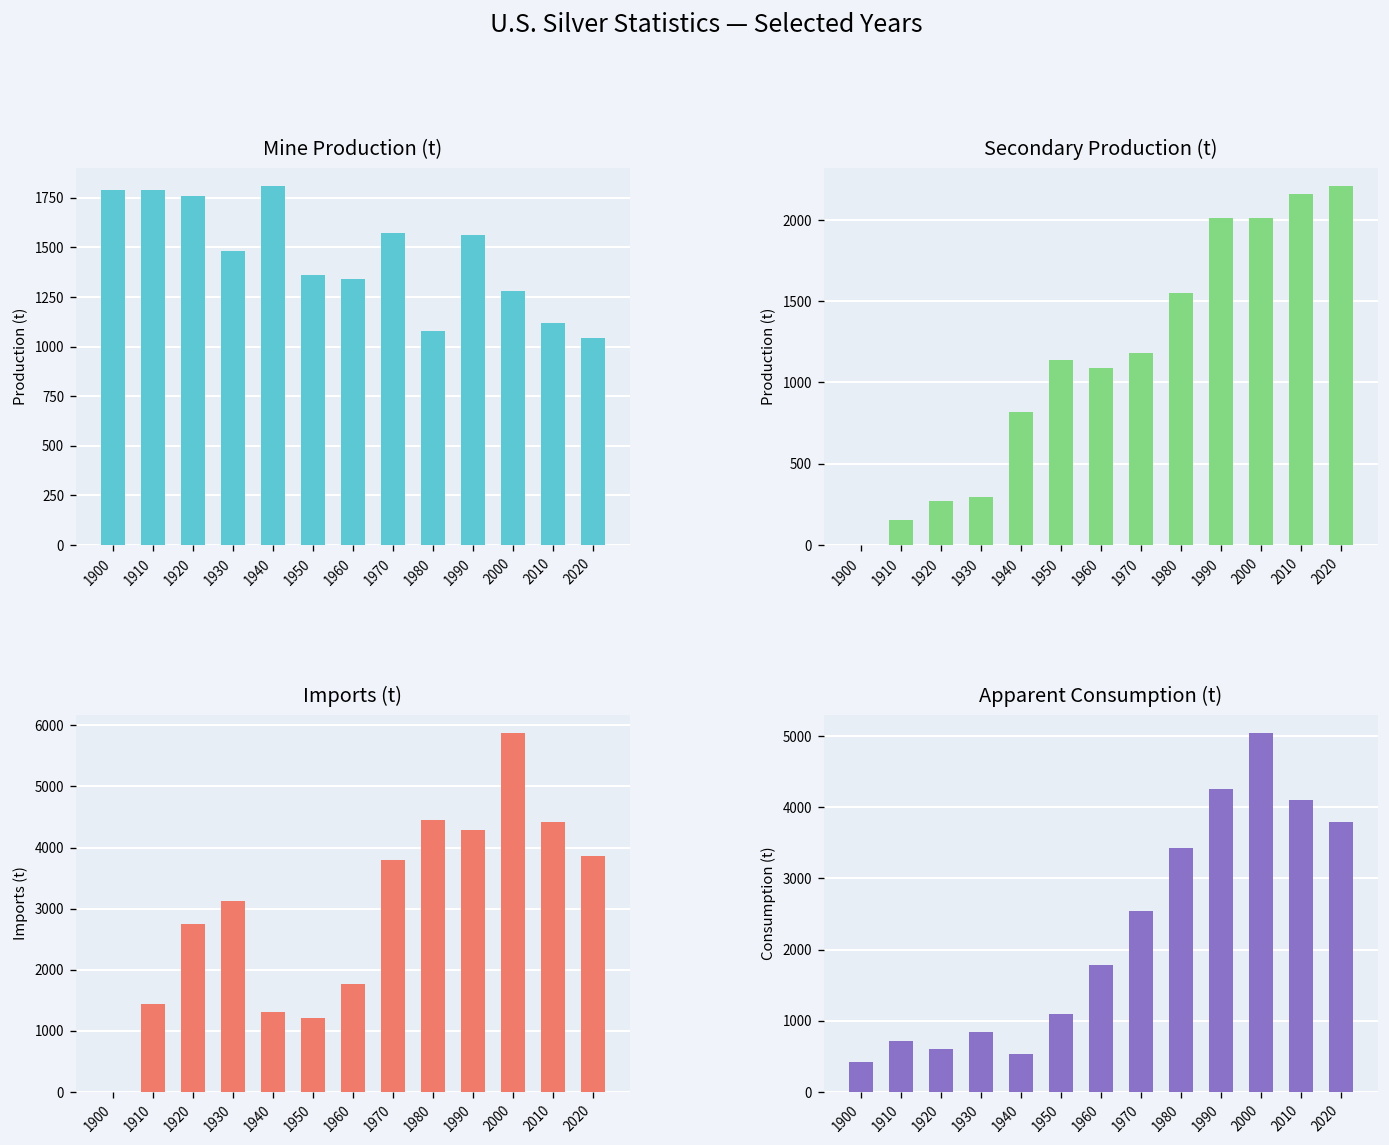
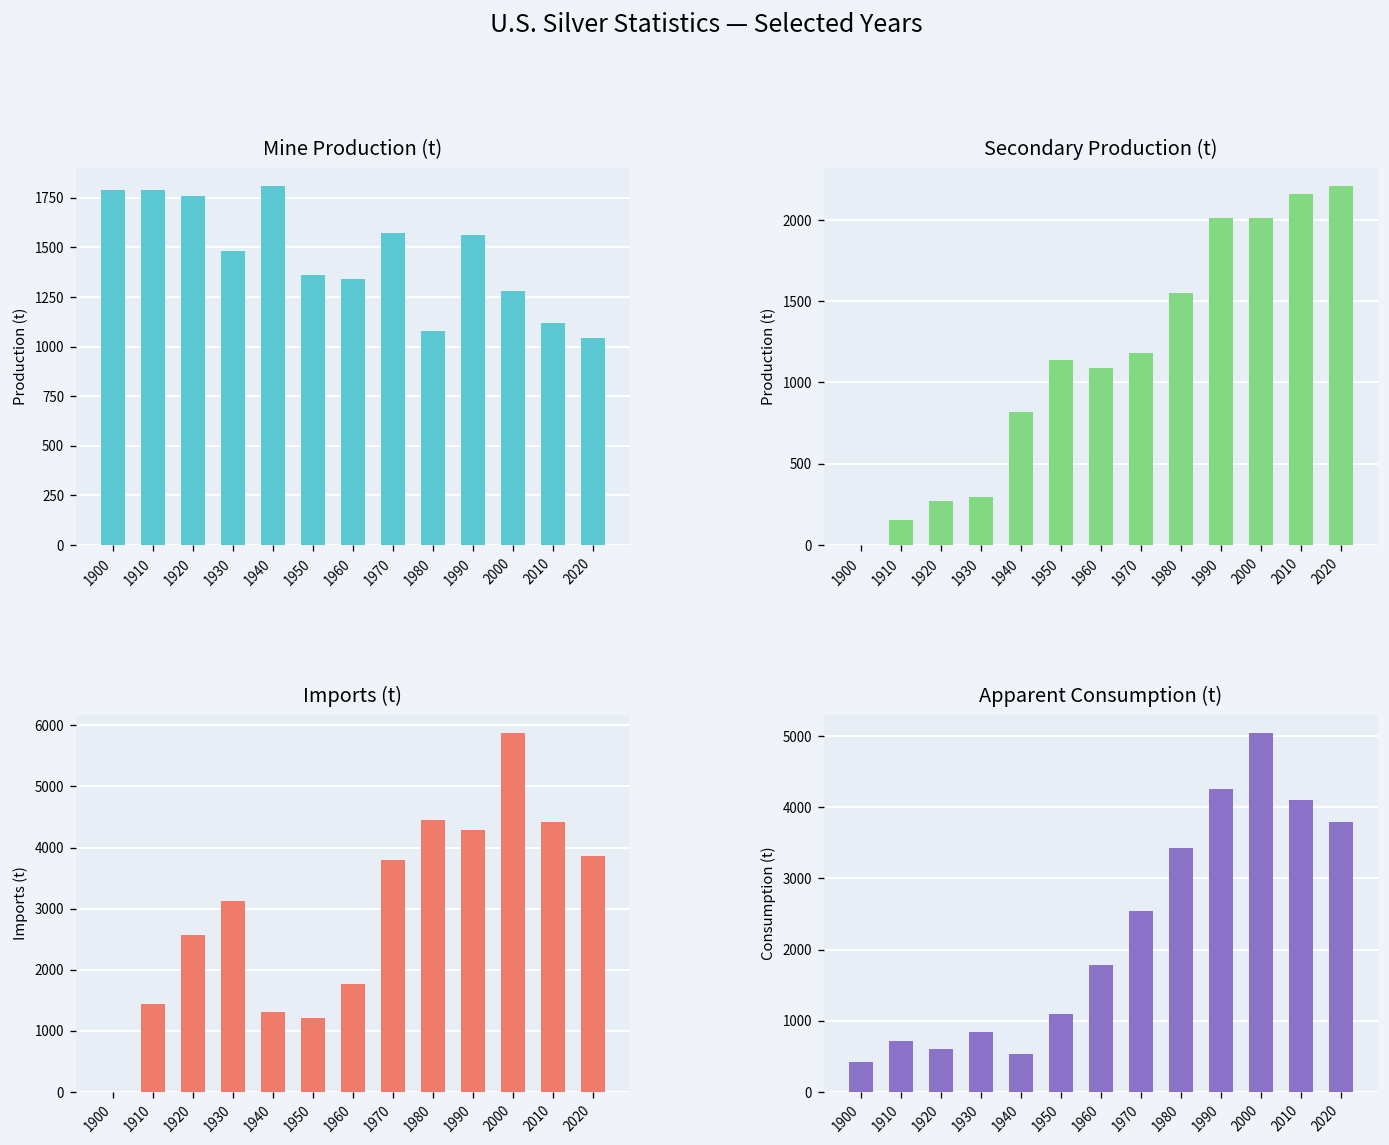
  {
    "Mine Production (t)": {
      "1900": 1790,
      "1910": 1790,
      "1920": 1760,
      "1930": 1480,
      "1940": 1810,
      "1950": 1360,
      "1960": 1340,
      "1970": 1570,
      "1980": 1080,
      "1990": 1560,
      "2000": 1280,
      "2010": 1120,
      "2020": 1040
    },
    "Secondary Production (t)": {
      "1900": 0,
      "1910": 150,
      "1920": 270,
      "1930": 300,
      "1940": 820,
      "1950": 1140,
      "1960": 1090,
      "1970": 1180,
      "1980": 1550,
      "1990": 2010,
      "2000": 2010,
      "2010": 2160,
      "2020": 2210
    },
    "Imports (t)": {
      "1900": 0,
      "1910": 1400,
-     "1920": 2700,
+     "1920": 2600,
      "1930": 3100,
      "1940": 1300,
      "1950": 1200,
      "1960": 1800,
      "1970": 3800,
      "1980": 4500,
      "1990": 4300,
      "2000": 5900,
      "2010": 4400,
      "2020": 3900
    },
    "Apparent Consumption (t)": {
      "1900": 400,
      "1910": 700,
      "1920": 600,
      "1930": 800,
      "1940": 500,
      "1950": 1100,
      "1960": 1800,
      "1970": 2500,
      "1980": 3400,
      "1990": 4300,
      "2000": 5100,
      "2010": 4100,
      "2020": 3800
    }
  }
